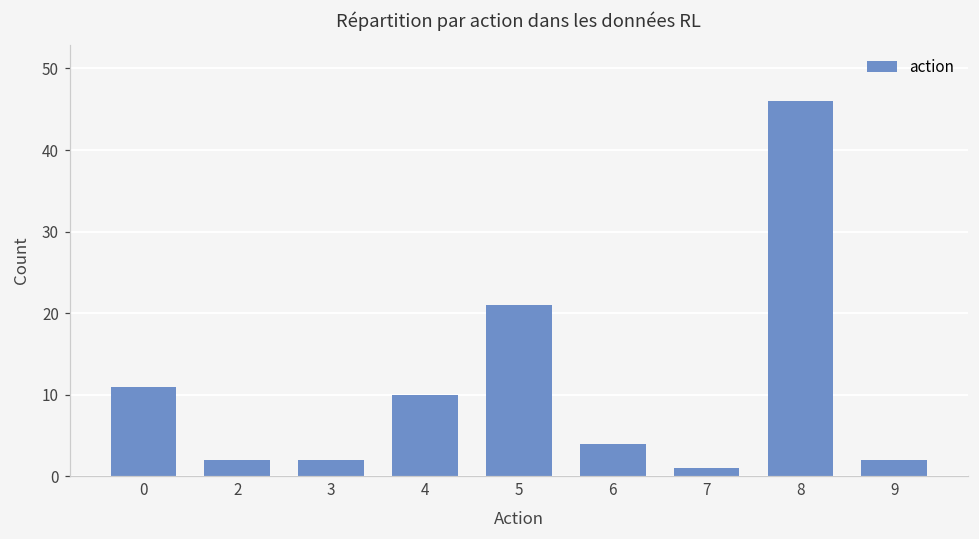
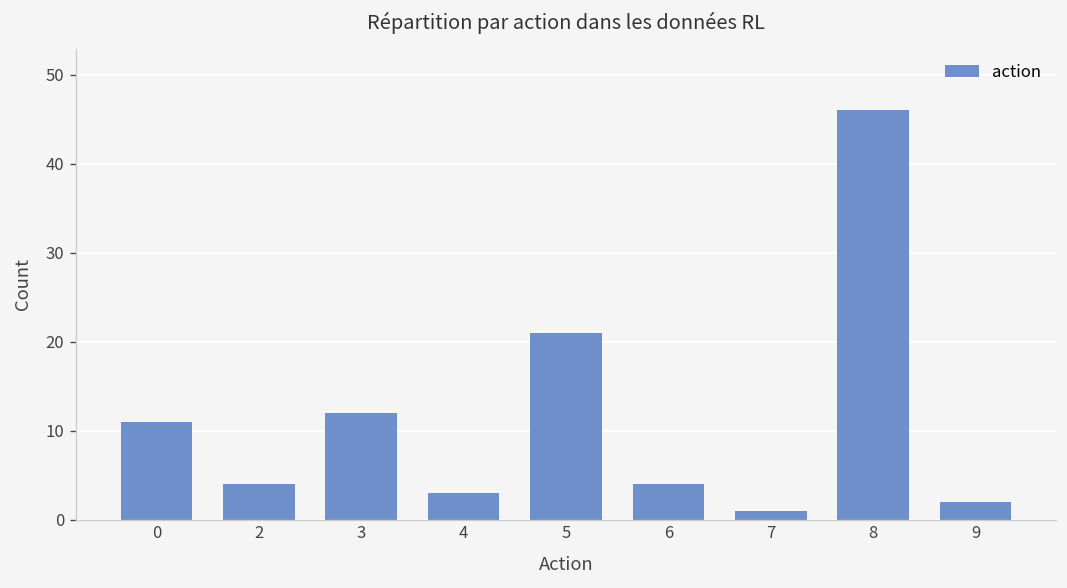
  {
    "0": 11,
-   "2": 2,
-   "3": 2,
-   "4": 10,
+   "2": 4,
+   "3": 12,
+   "4": 3,
    "5": 21,
    "6": 4,
    "7": 1,
    "8": 46,
    "9": 2
  }
